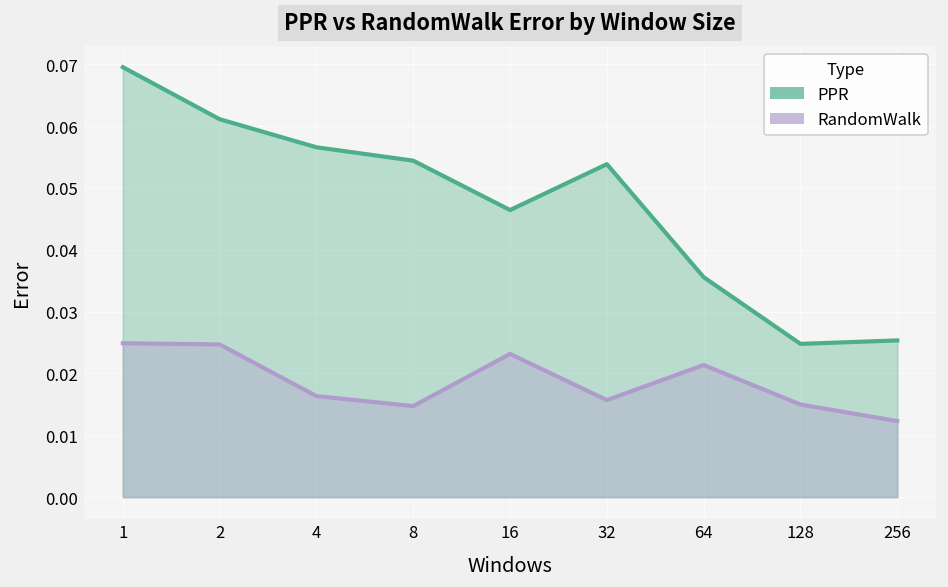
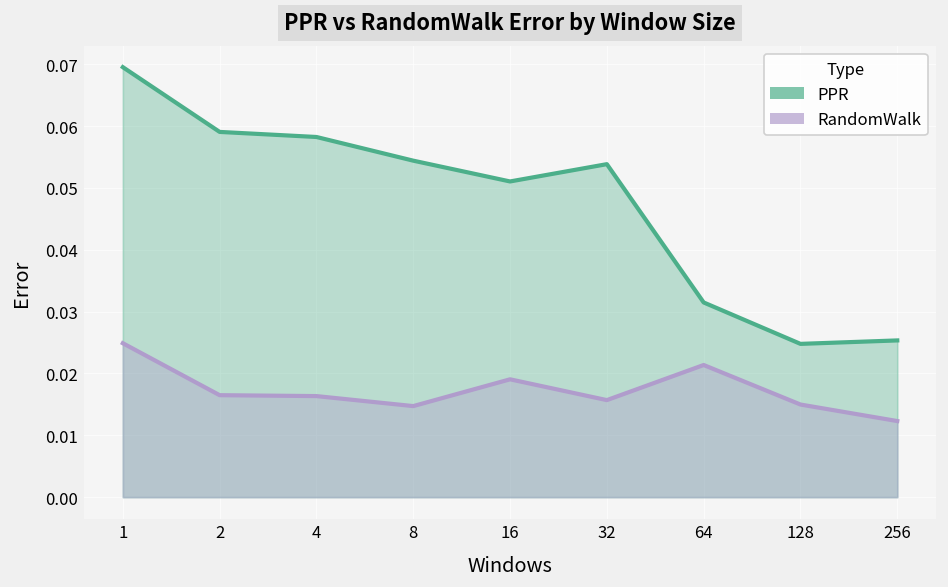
  {
    "PPR": {
      "1": 0.070,
-     "2": 0.061,
-     "4": 0.057,
+     "2": 0.059,
+     "4": 0.058,
      "8": 0.054,
-     "16": 0.046,
+     "16": 0.051,
      "32": 0.054,
-     "64": 0.036,
+     "64": 0.031,
      "128": 0.025,
      "256": 0.025
    },
    "RandomWalk": {
      "1": 0.025,
-     "2": 0.025,
+     "2": 0.016,
      "4": 0.016,
      "8": 0.015,
-     "16": 0.023,
+     "16": 0.019,
      "32": 0.016,
      "64": 0.021,
      "128": 0.015,
      "256": 0.012
    }
  }
